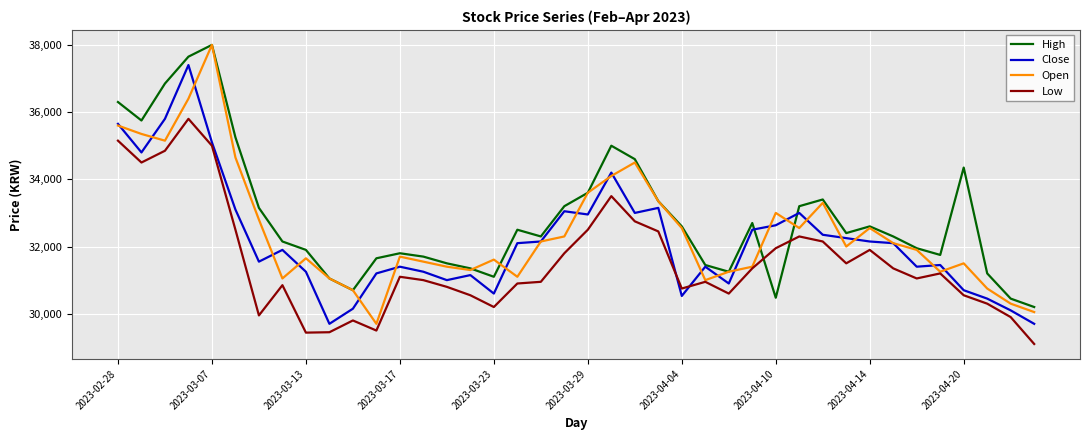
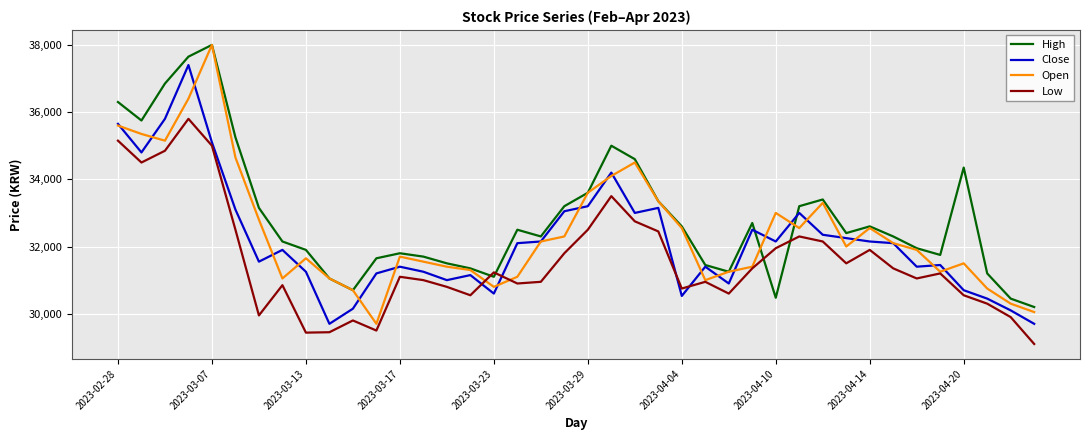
  {
    "High": {
      "2023-02-28": "36,300",
      "2023-03-13": "31,900",
      "2023-03-17": "31,800",
      "2023-03-23": "31,100",
      "2023-04-10": "30,500",
      "2023-04-20": "34,400"
    },
    "Close": {
      "2023-03-07": "35,100",
      "2023-03-13": "31,300",
      "2023-03-17": "31,400",
      "2023-03-23": "30,600",
-     "2023-03-29": "33,000",
+     "2023-03-29": "33,200",
      "2023-04-04": "30,500",
-     "2023-04-10": "32,600",
+     "2023-04-10": "32,200",
      "2023-04-14": "32,200",
      "2023-04-20": "30,700"
    },
    "Open": {
      "2023-03-13": "31,700",
      "2023-03-17": "31,700",
-     "2023-03-23": "31,600",
+     "2023-03-23": "30,800",
      "2023-04-10": "33,000",
      "2023-04-20": "31,500"
    },
    "Low": {
      "2023-02-28": "35,200",
      "2023-03-07": "35,000",
      "2023-03-13": "29,400",
      "2023-03-17": "31,100",
-     "2023-03-23": "30,200",
+     "2023-03-23": "31,200",
      "2023-03-29": "32,500",
      "2023-04-04": "30,800",
      "2023-04-10": "32,000",
      "2023-04-14": "31,900",
      "2023-04-20": "30,600"
    }
  }
